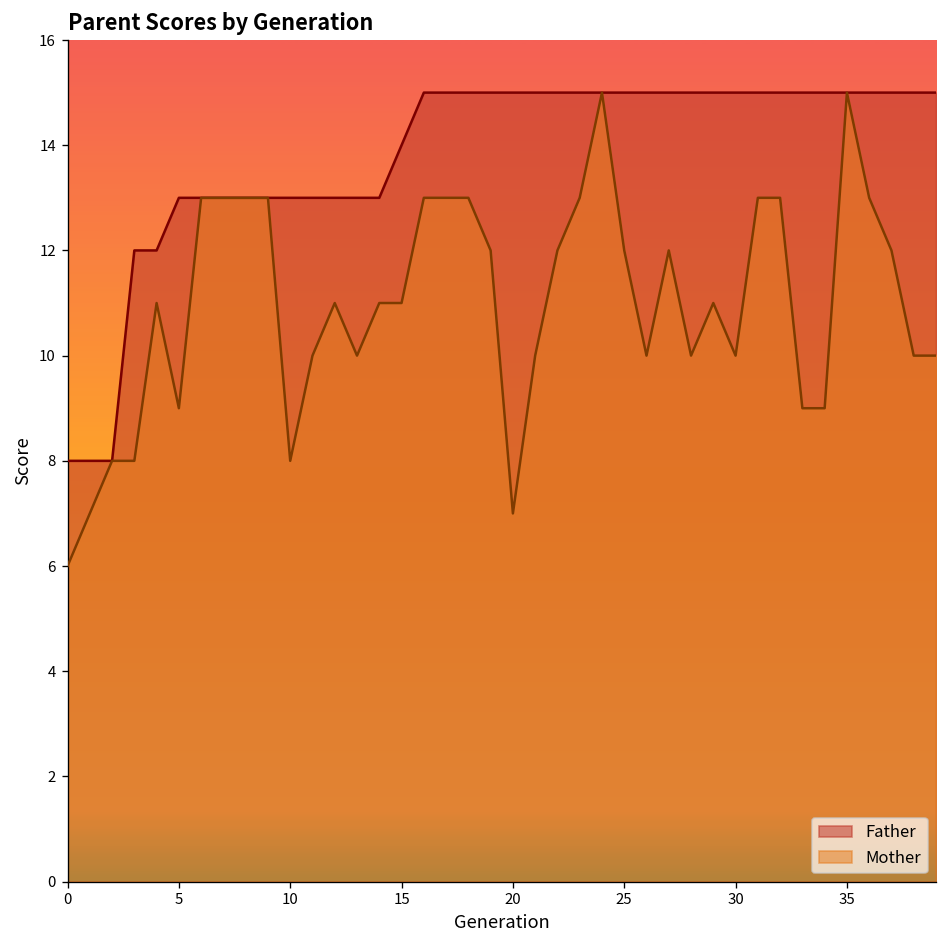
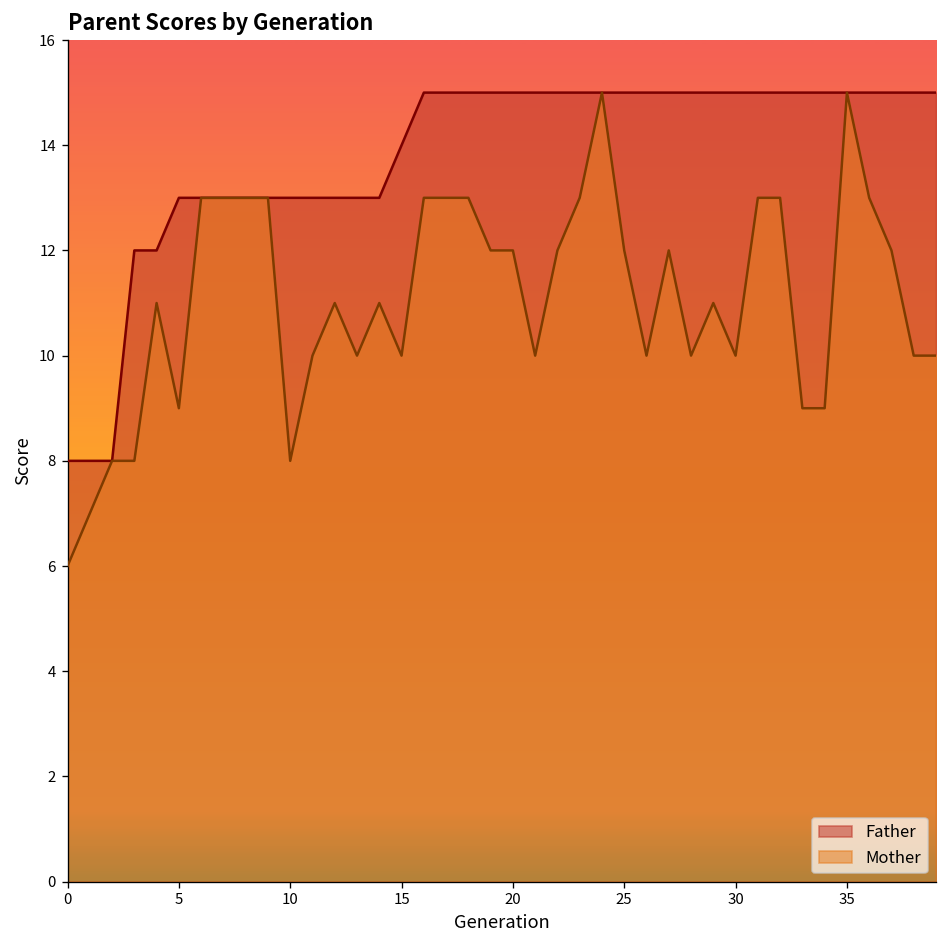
  {
    "Father": {
      "0": 8,
      "5": 13,
      "10": 13,
      "15": 14,
      "20": 15,
      "25": 15,
      "30": 15
    },
    "Mother": {
      "0": 6,
      "5": 9,
      "10": 8,
-     "15": 11,
-     "20": 7,
+     "15": 10,
+     "20": 12,
      "25": 12,
      "30": 10
    }
  }
